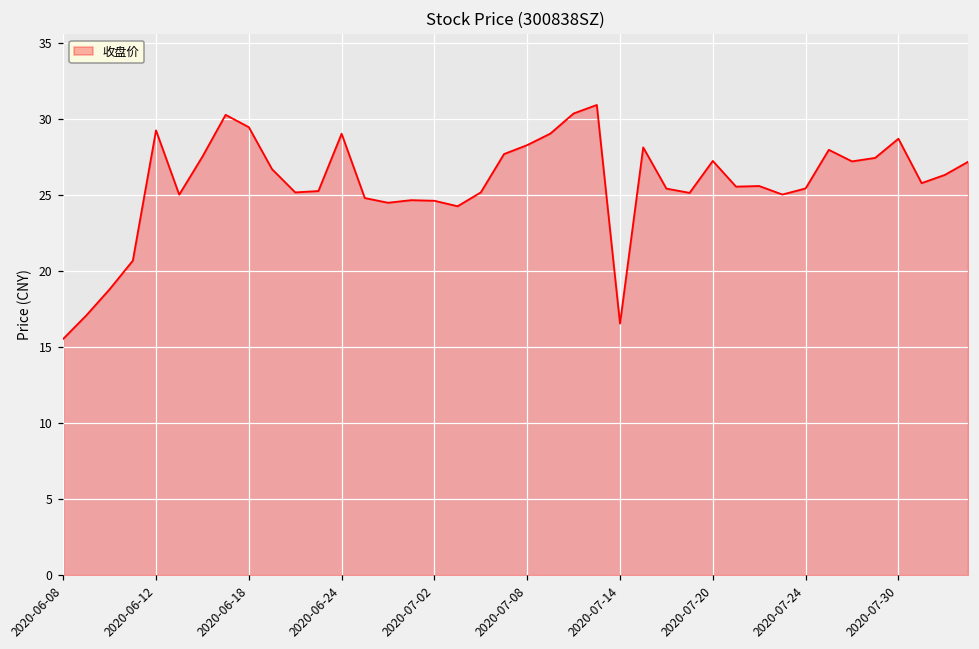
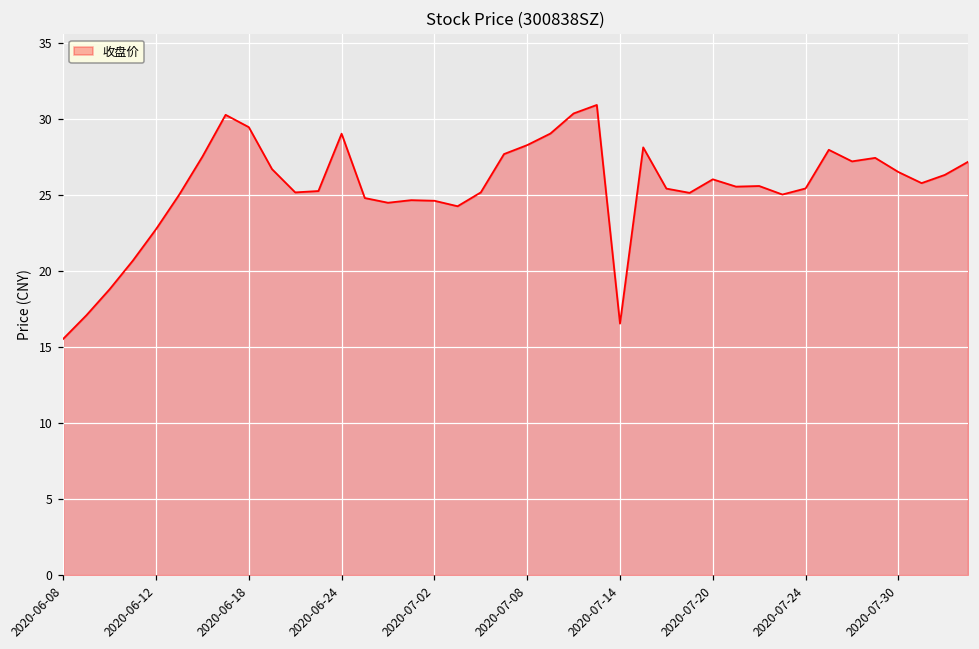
  {
    "2020-06-08": 15.5,
-   "2020-06-12": 29.2,
+   "2020-06-12": 22.7,
    "2020-06-18": 29.4,
    "2020-06-24": 29.0,
    "2020-07-02": 24.6,
    "2020-07-08": 28.3,
    "2020-07-14": 16.5,
-   "2020-07-20": 27.2,
+   "2020-07-20": 26.0,
    "2020-07-24": 25.4,
-   "2020-07-30": 28.7
+   "2020-07-30": 26.5
  }
